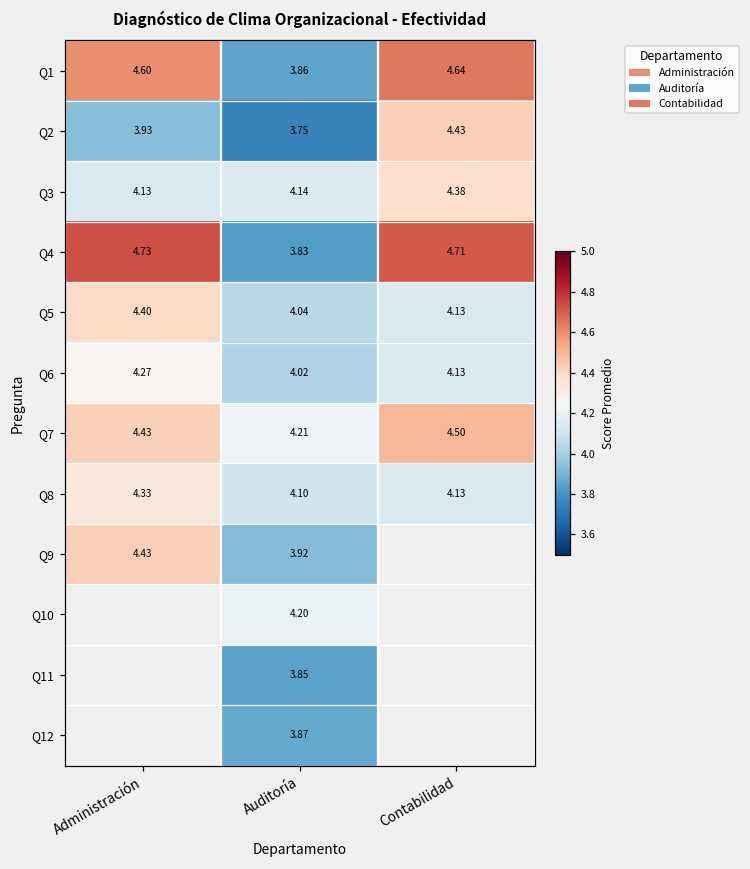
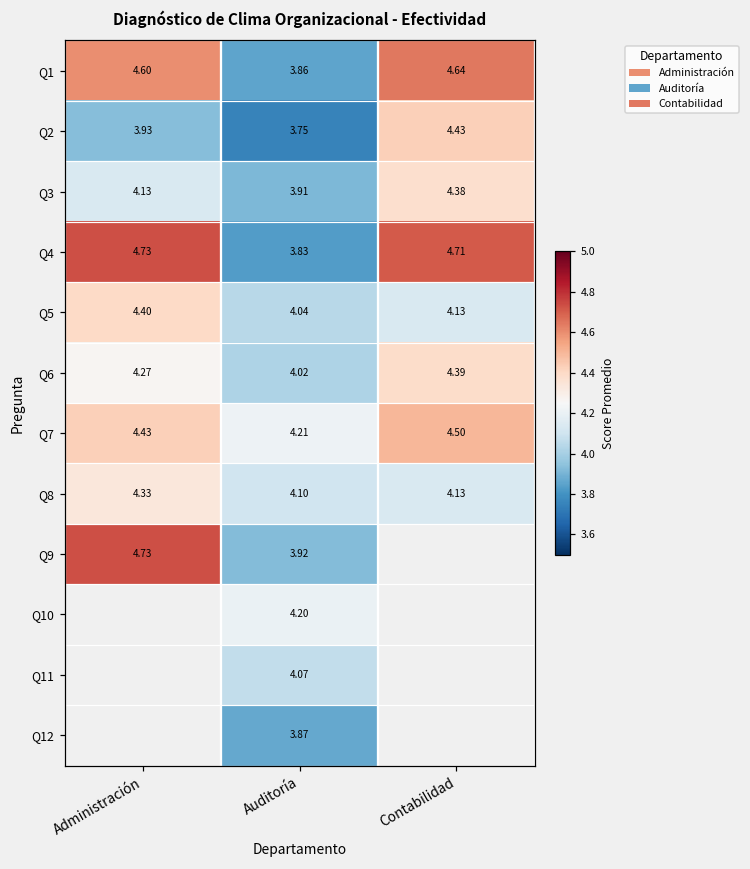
  {
    "Q1": {
      "Administración": 4.60,
      "Auditoría": 3.86,
      "Contabilidad": 4.64
    },
    "Q2": {
      "Administración": 3.93,
      "Auditoría": 3.75,
      "Contabilidad": 4.43
    },
    "Q3": {
      "Administración": 4.13,
-     "Auditoría": 4.14,
+     "Auditoría": 3.91,
      "Contabilidad": 4.38
    },
    "Q4": {
      "Administración": 4.73,
      "Auditoría": 3.83,
      "Contabilidad": 4.71
    },
    "Q5": {
      "Administración": 4.40,
      "Auditoría": 4.04,
      "Contabilidad": 4.13
    },
    "Q6": {
      "Administración": 4.27,
      "Auditoría": 4.02,
-     "Contabilidad": 4.13
+     "Contabilidad": 4.39
    },
    "Q7": {
      "Administración": 4.43,
      "Auditoría": 4.21,
      "Contabilidad": 4.50
    },
    "Q8": {
      "Administración": 4.33,
      "Auditoría": 4.10,
      "Contabilidad": 4.13
    },
    "Q9": {
-     "Administración": 4.43,
+     "Administración": 4.73,
      "Auditoría": 3.92
    },
    "Q10": {
      "Auditoría": 4.20
    },
    "Q11": {
-     "Auditoría": 3.85
+     "Auditoría": 4.07
    },
    "Q12": {
      "Auditoría": 3.87
    }
  }
